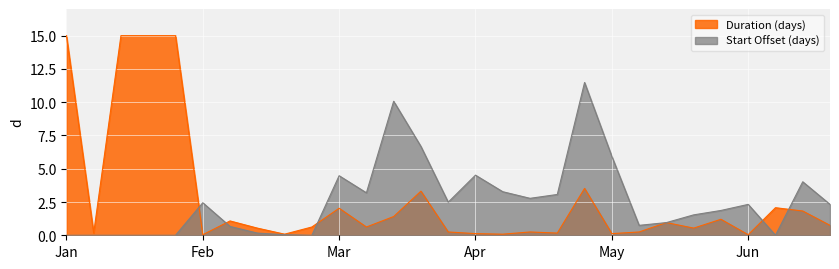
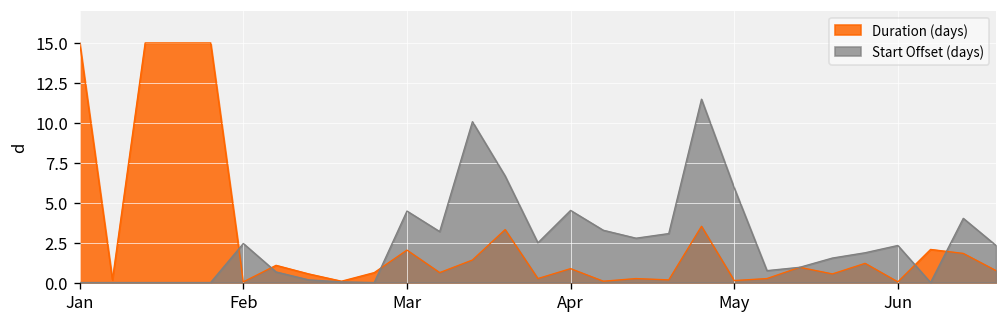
  {
    "Duration (days)": {
      "Jan": 15.0,
      "Feb": 0.0,
      "Mar": 2.0,
-     "Apr": 0.1,
+     "Apr": 0.9,
      "May": 0.1,
      "Jun": 0.0
    },
    "Start Offset (days)": {
      "Jan": 0.0,
      "Feb": 2.4,
      "Mar": 4.5,
      "Apr": 4.5,
      "May": 5.9,
      "Jun": 2.3
    }
  }
